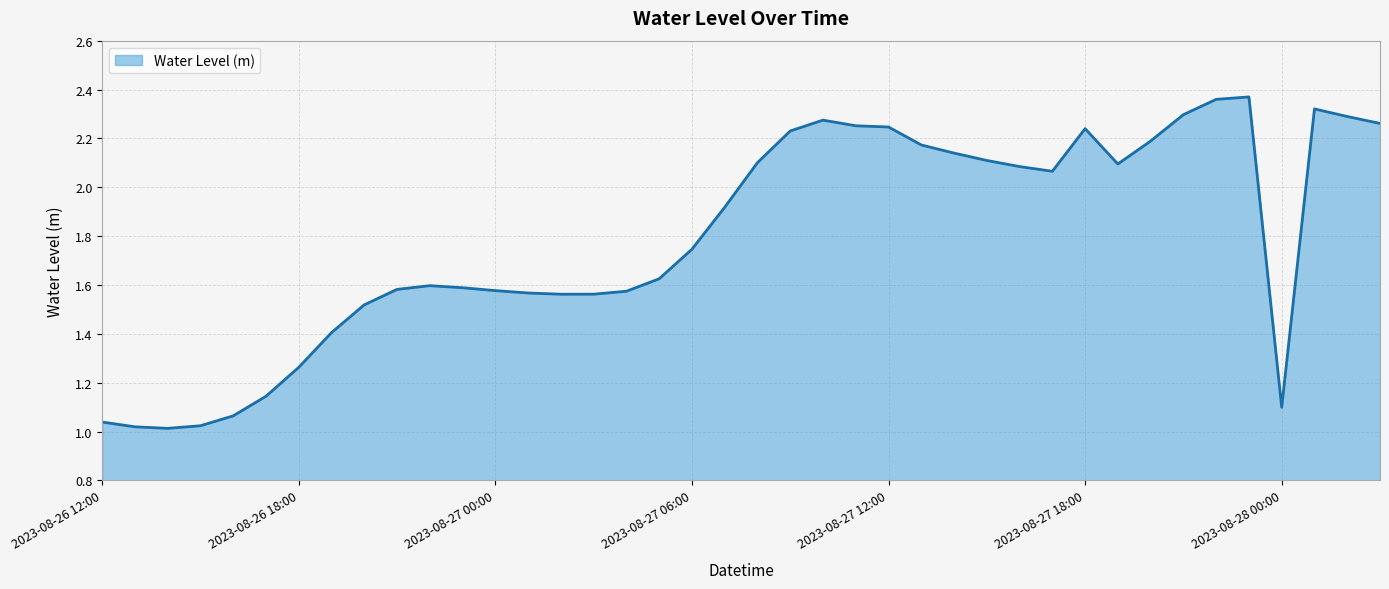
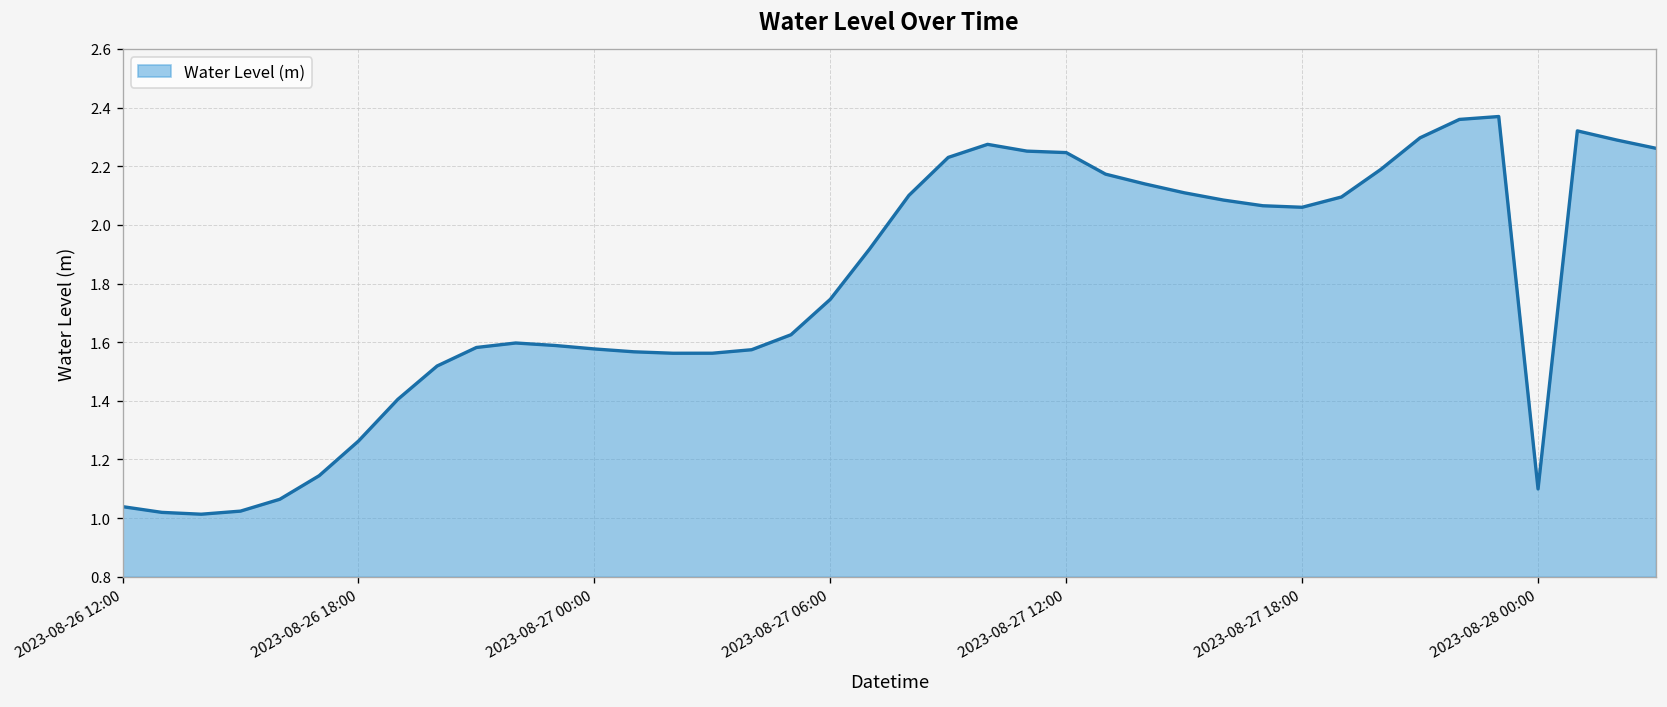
  {
    "2023-08-26 12:00": 1.04,
    "2023-08-26 18:00": 1.26,
    "2023-08-27 00:00": 1.58,
    "2023-08-27 06:00": 1.75,
    "2023-08-27 12:00": 2.25,
-   "2023-08-27 18:00": 2.24,
+   "2023-08-27 18:00": 2.06,
    "2023-08-28 00:00": 1.10
  }
